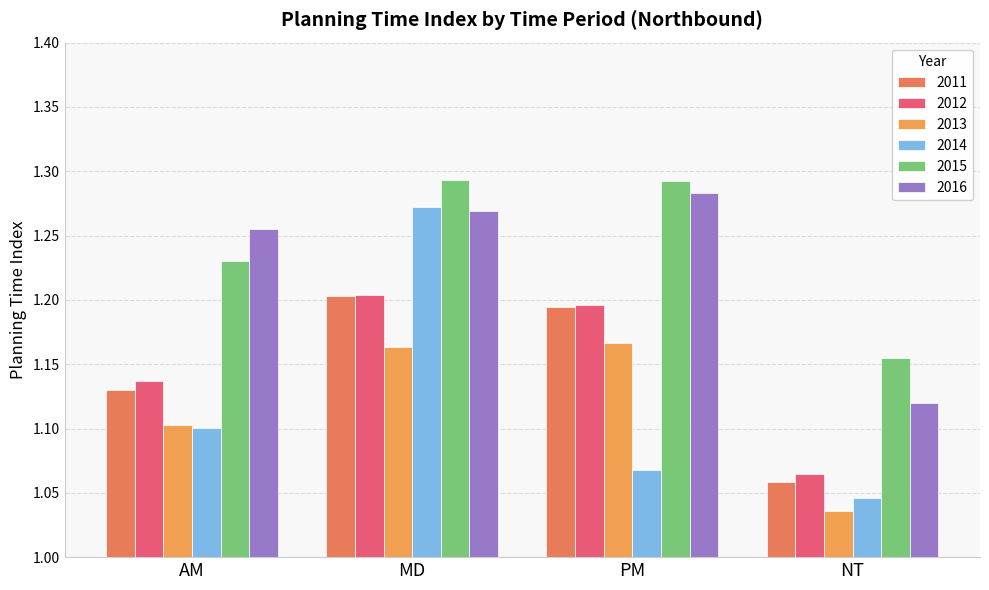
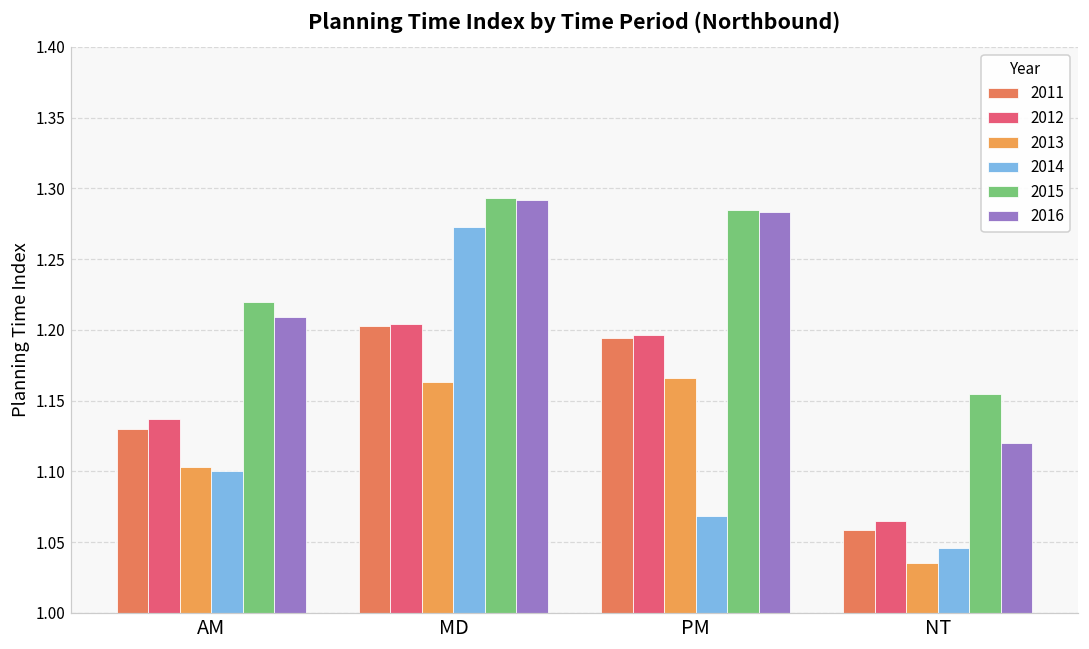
  {
    "2014": {
      "AM": 1.100,
      "MD": 1.273,
      "PM": 1.068,
      "NT": 1.046
    },
    "2015": {
-     "AM": 1.23,
+     "AM": 1.22,
      "MD": 1.294,
-     "PM": 1.292,
+     "PM": 1.285,
      "NT": 1.155
    },
    "2016": {
-     "AM": 1.255,
-     "MD": 1.269,
+     "AM": 1.209,
+     "MD": 1.292,
      "PM": 1.283,
      "NT": 1.120
    }
  }
